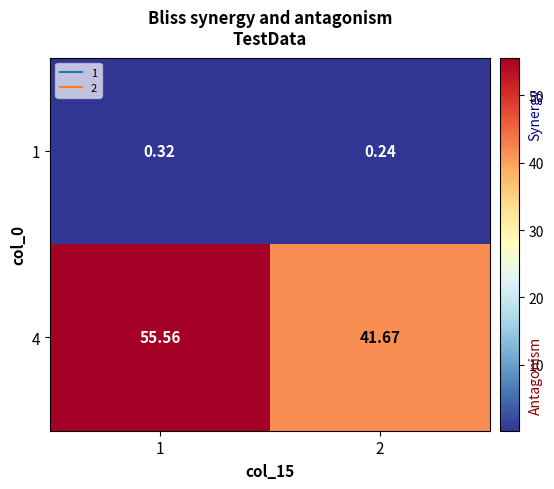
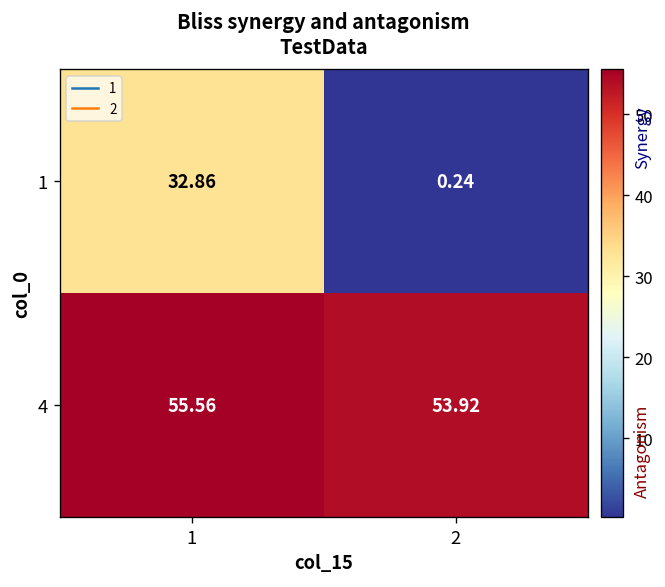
  {
    "1": {
-     "1": 0.32,
+     "1": 32.86,
      "2": 0.24
    },
    "4": {
      "1": 55.56,
-     "2": 41.67
+     "2": 53.92
    }
  }
